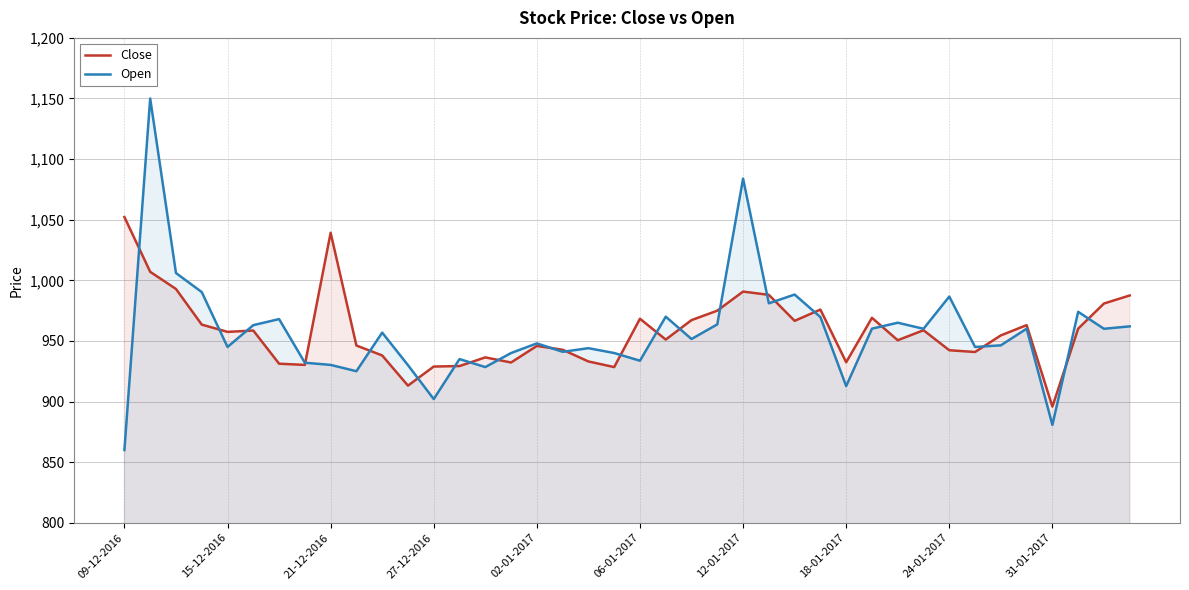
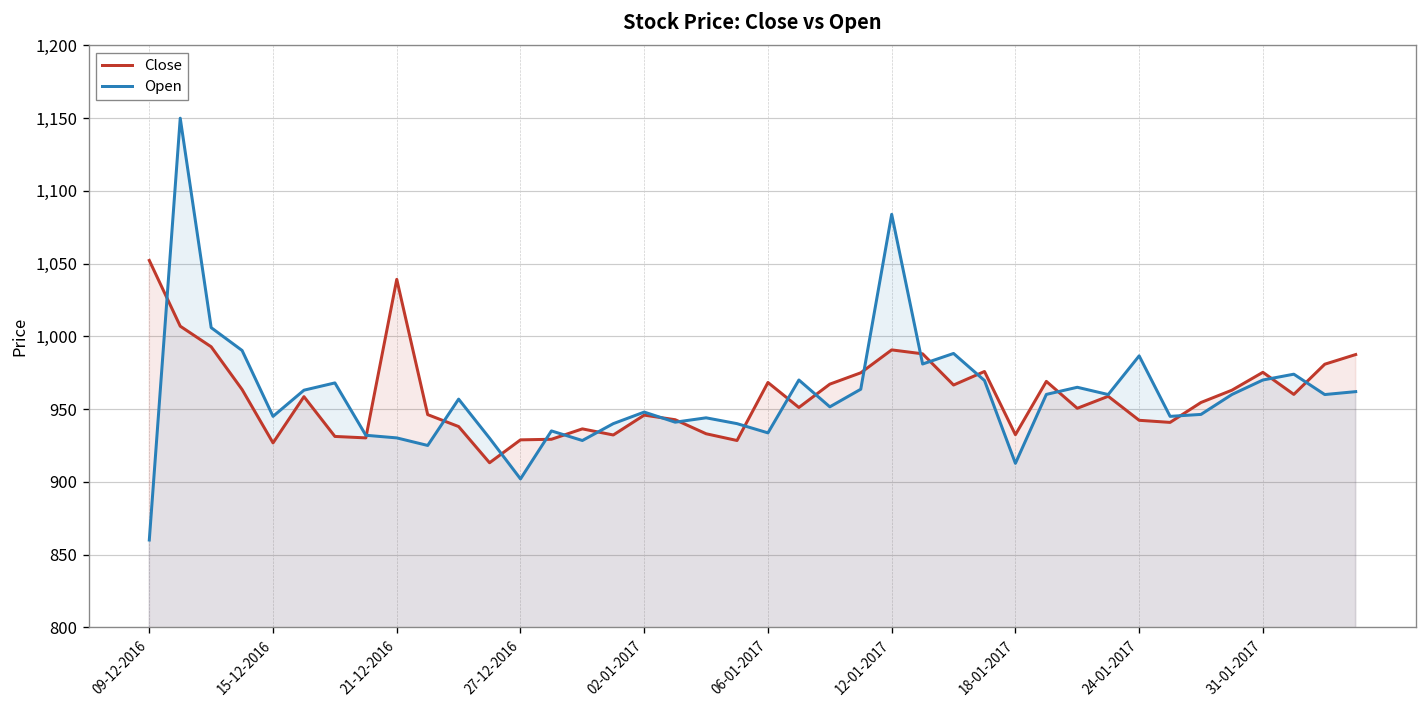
  {
    "Close": {
      "09-12-2016": "1,052",
-     "15-12-2016": "957",
+     "15-12-2016": "927",
      "21-12-2016": "1,039",
      "27-12-2016": "929",
      "06-01-2017": "968",
      "12-01-2017": "991",
      "18-01-2017": "932",
      "24-01-2017": "942",
-     "31-01-2017": "896"
+     "31-01-2017": "975"
    },
    "Open": {
      "09-12-2016": "860",
      "15-12-2016": "945",
      "21-12-2016": "930",
      "27-12-2016": "902",
      "06-01-2017": "934",
      "12-01-2017": "1,084",
      "18-01-2017": "913",
      "24-01-2017": "987",
-     "31-01-2017": "881"
+     "31-01-2017": "970"
    }
  }
